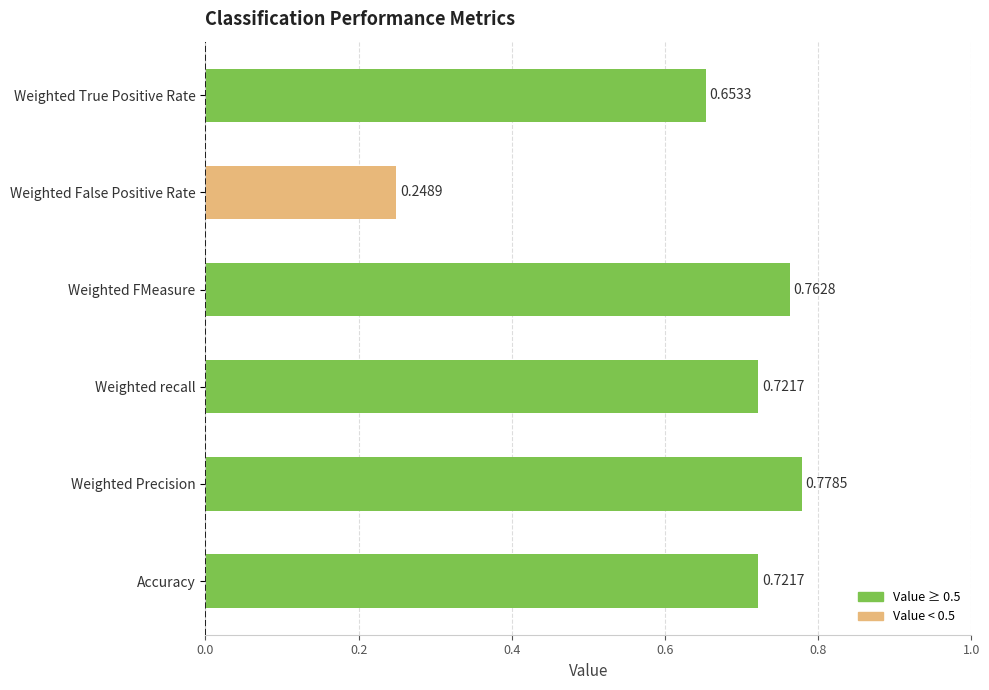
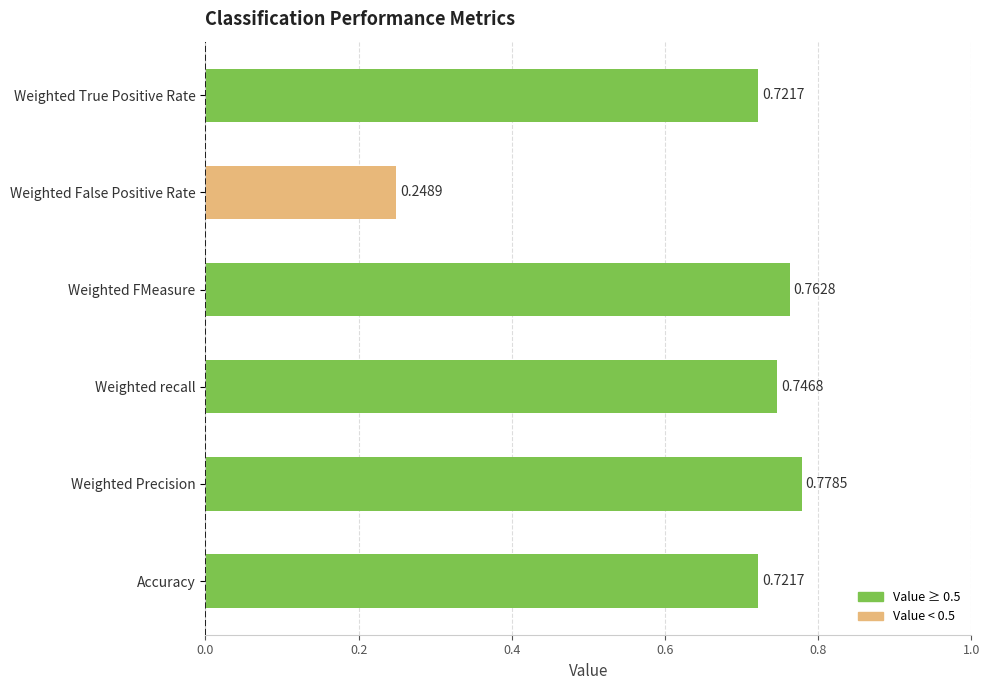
  {
-   "Weighted True Positive Rate": 0.6533,
+   "Weighted True Positive Rate": 0.7217,
    "Weighted False Positive Rate": 0.2489,
    "Weighted FMeasure": 0.7628,
-   "Weighted recall": 0.7217,
+   "Weighted recall": 0.7468,
    "Weighted Precision": 0.7785,
    "Accuracy": 0.7217
  }
